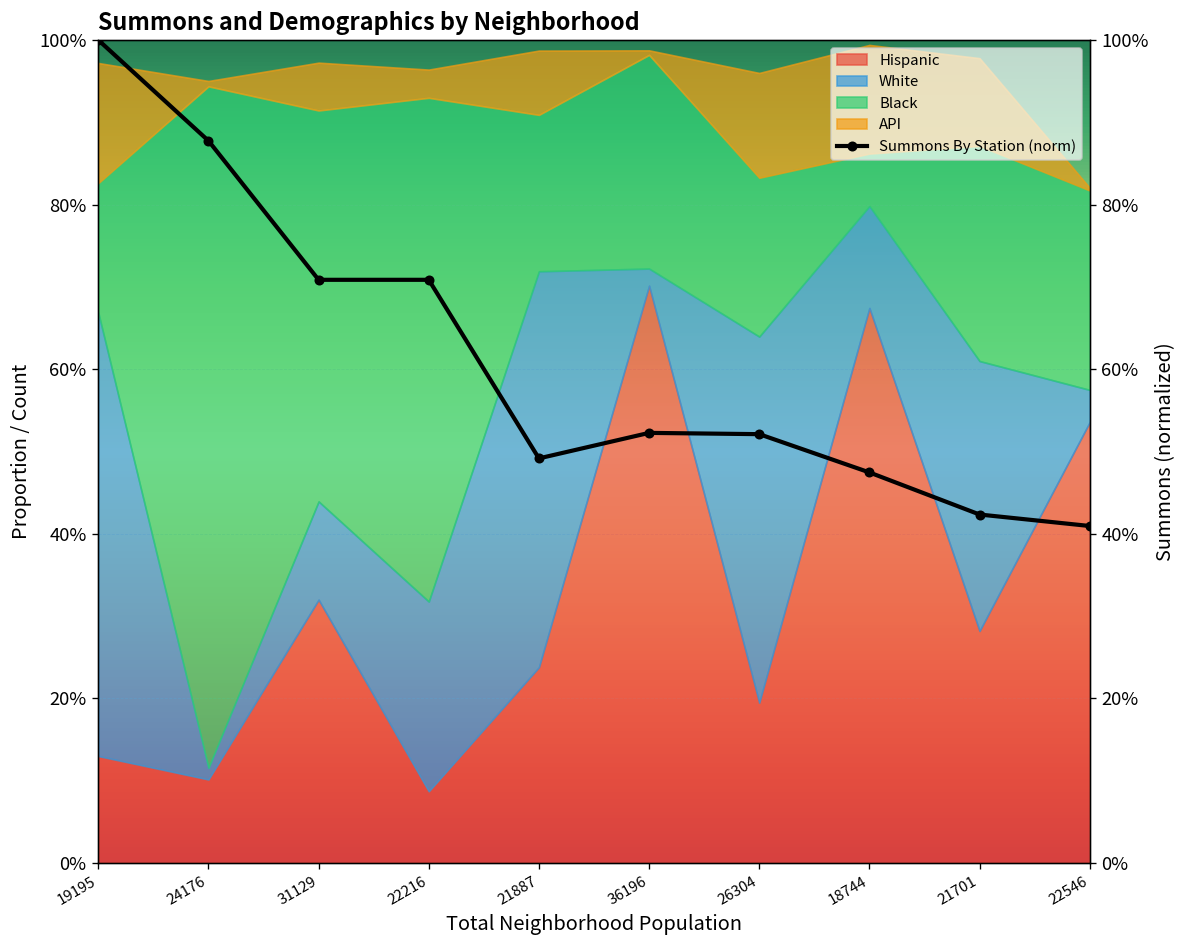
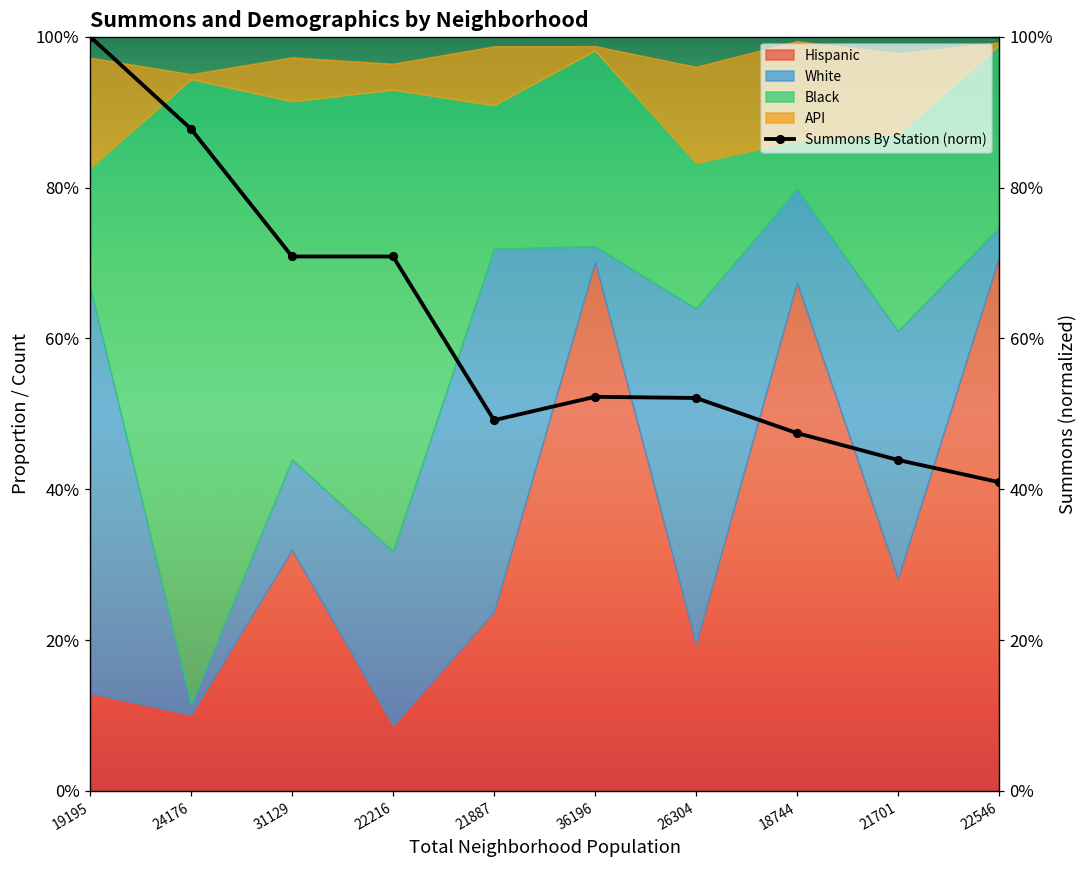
  {
    "Hispanic": {
      "19195": "13%",
      "24176": "10%",
      "31129": "32%",
      "22216": "9%",
      "21887": "24%",
      "36196": "70%",
      "26304": "19%",
      "18744": "67%",
      "21701": "28%",
-     "22546": "54%"
+     "22546": "71%"
    },
    "White": {
      "19195": "54%",
      "24176": "1%",
      "31129": "12%",
      "22216": "23%",
      "21887": "48%",
      "36196": "2%",
      "26304": "44%",
      "18744": "12%",
      "21701": "33%",
      "22546": "4%"
    },
    "Black": {
      "19195": "16%",
      "24176": "83%",
      "31129": "48%",
      "22216": "61%",
      "21887": "19%",
      "36196": "26%",
      "26304": "19%"
    },
    "API": {
      "19195": "15%",
      "24176": "1%",
      "31129": "6%",
      "22216": "3%",
      "21887": "8%",
      "36196": "1%",
      "26304": "13%",
      "18744": "13%"
    },
    "Summons By Station (norm)": {
      "19195": "100%",
      "24176": "88%",
      "31129": "71%",
      "22216": "71%",
      "21887": "49%",
      "36196": "52%",
      "26304": "52%",
      "18744": "47%",
-     "21701": "42%",
+     "21701": "44%",
      "22546": "41%"
    }
  }
